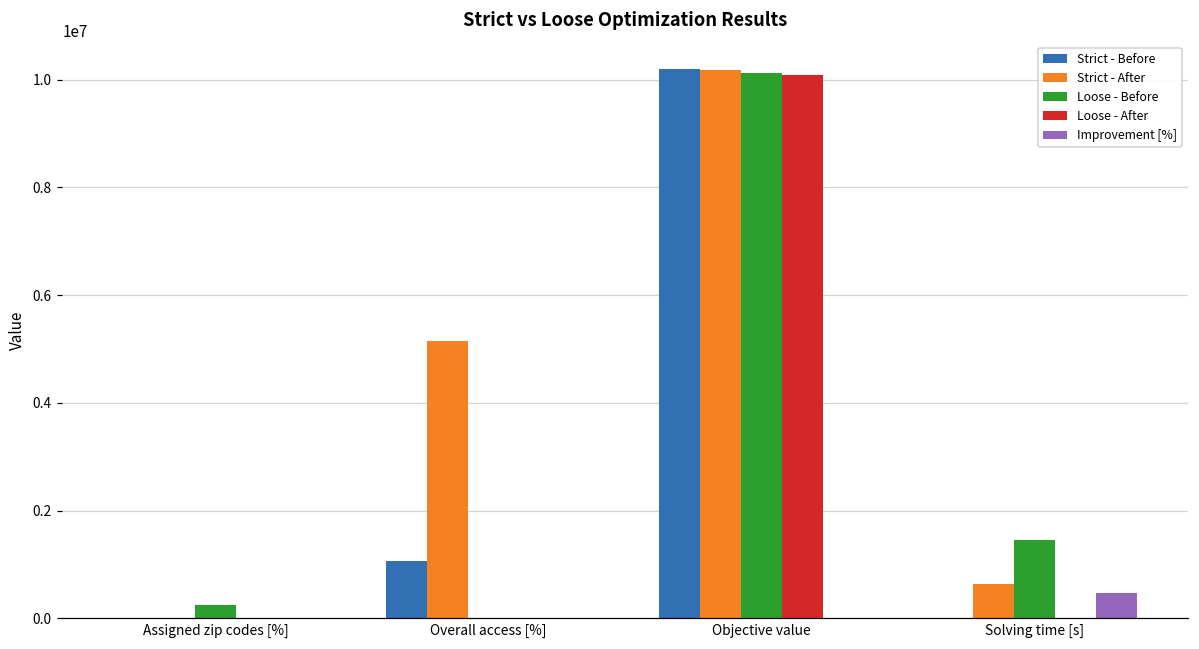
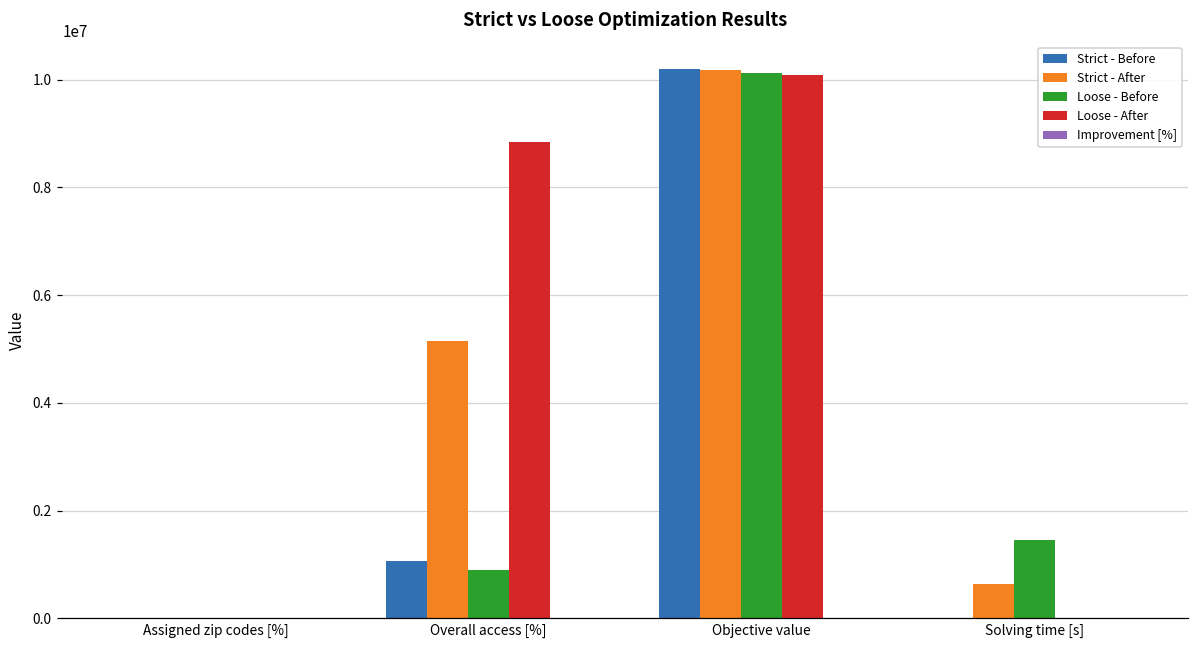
  {
    "Strict - Before": {
      "Overall access [%]": 1100000,
      "Objective value": 10200000
    },
    "Strict - After": {
      "Overall access [%]": 5200000,
      "Objective value": 10200000,
      "Solving time [s]": 600000
    },
    "Loose - Before": {
-     "Assigned zip codes [%]": 200000,
-     "Overall access [%]": 0,
+     "Assigned zip codes [%]": 0,
+     "Overall access [%]": 900000,
      "Objective value": 10100000,
      "Solving time [s]": 1400000
    },
    "Loose - After": {
-     "Overall access [%]": 0,
+     "Overall access [%]": 8800000,
      "Objective value": 10100000
    },
    "Improvement [%]": {
      "Assigned zip codes [%]": 0,
-     "Solving time [s]": 500000
+     "Solving time [s]": 0
    }
  }
